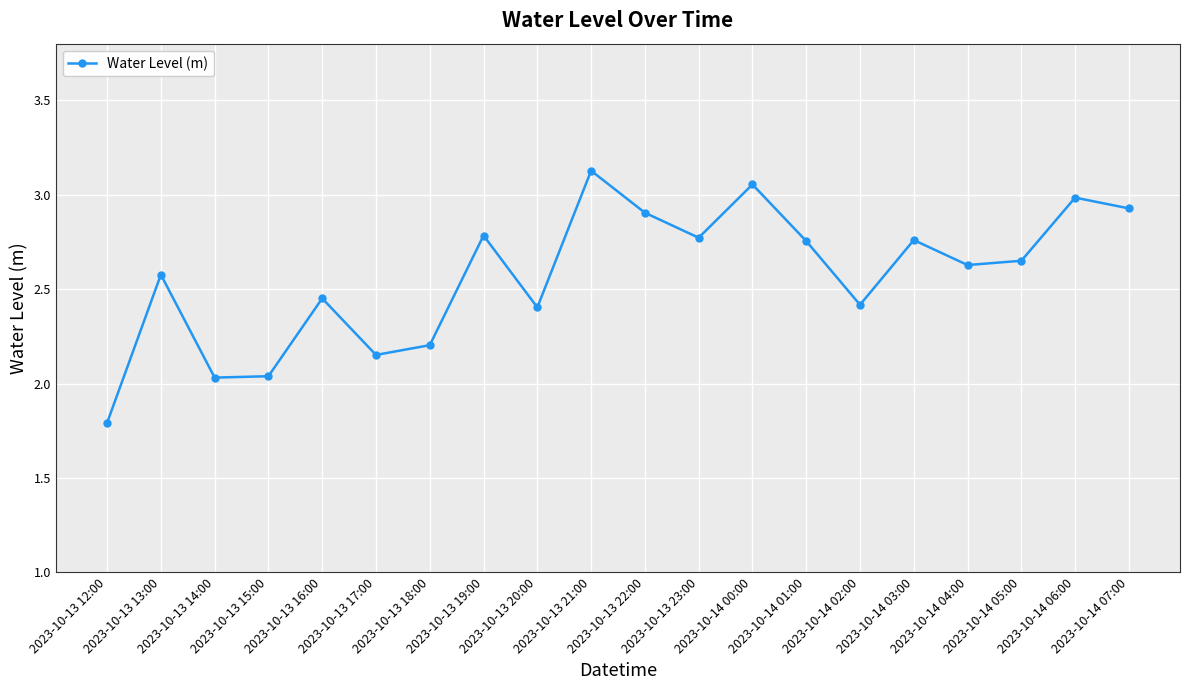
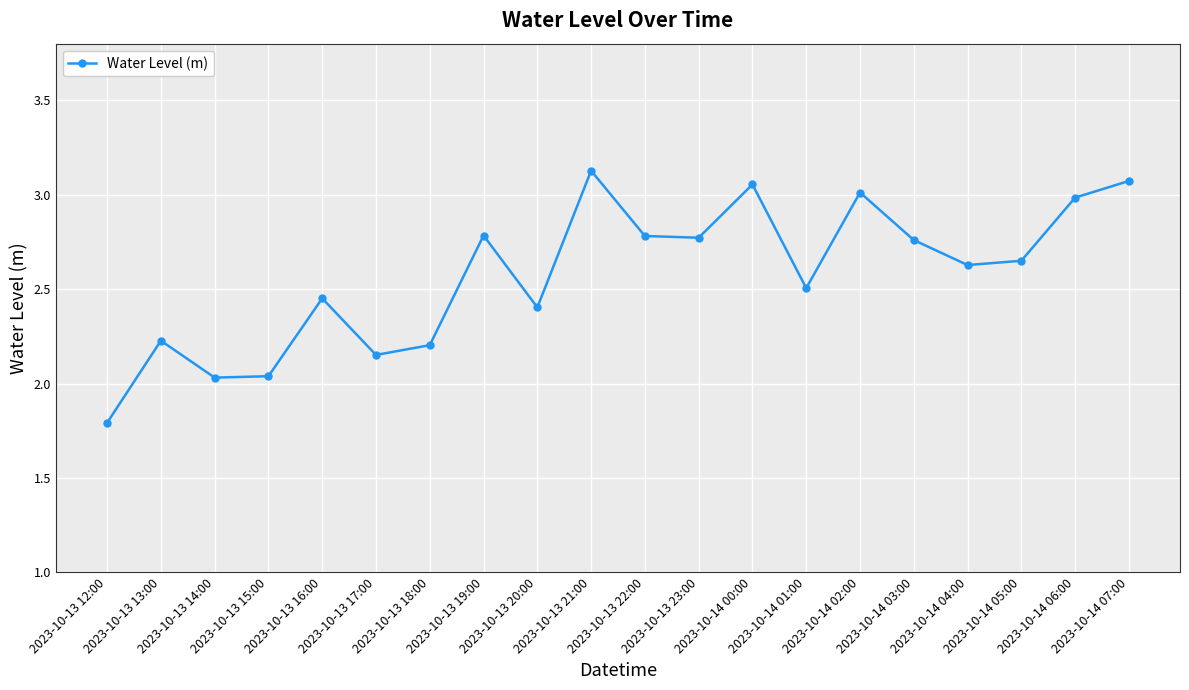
  {
    "2023-10-13 12:00": 1.79,
-   "2023-10-13 13:00": 2.58,
+   "2023-10-13 13:00": 2.23,
    "2023-10-13 14:00": 2.03,
    "2023-10-13 15:00": 2.04,
    "2023-10-13 16:00": 2.45,
    "2023-10-13 17:00": 2.15,
    "2023-10-13 18:00": 2.20,
    "2023-10-13 19:00": 2.78,
    "2023-10-13 20:00": 2.40,
    "2023-10-13 21:00": 3.13,
-   "2023-10-13 22:00": 2.90,
+   "2023-10-13 22:00": 2.78,
    "2023-10-13 23:00": 2.77,
    "2023-10-14 00:00": 3.05,
-   "2023-10-14 01:00": 2.75,
-   "2023-10-14 02:00": 2.42,
+   "2023-10-14 01:00": 2.51,
+   "2023-10-14 02:00": 3.01,
    "2023-10-14 03:00": 2.76,
    "2023-10-14 04:00": 2.63,
    "2023-10-14 05:00": 2.65,
    "2023-10-14 06:00": 2.98,
-   "2023-10-14 07:00": 2.93
+   "2023-10-14 07:00": 3.07
  }
